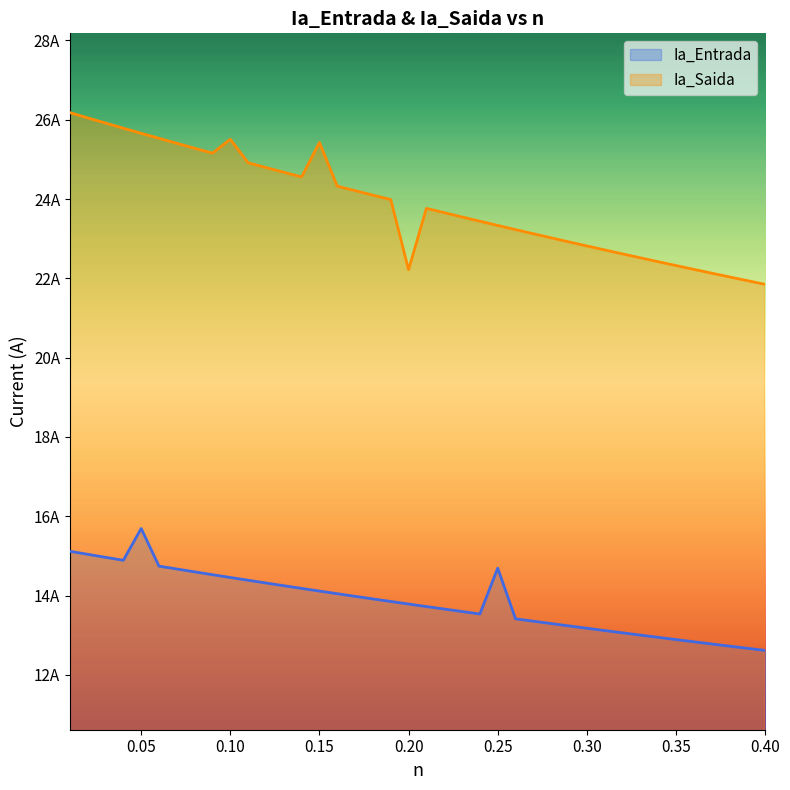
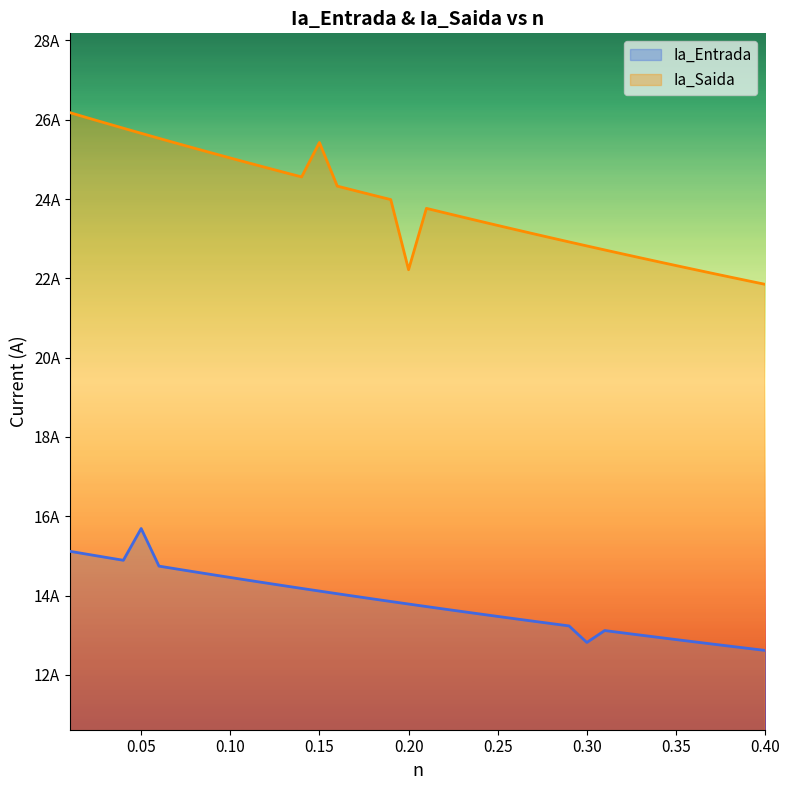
  {
    "Ia_Entrada": {
      "0.05": "15.7A",
      "0.10": "14.5A",
      "0.15": "14.1A",
      "0.20": "13.8A",
-     "0.25": "14.7A",
-     "0.30": "13.2A",
+     "0.25": "13.5A",
+     "0.30": "12.8A",
      "0.35": "12.9A",
      "0.40": "12.6A"
    },
    "Ia_Saida": {
      "0.05": "25.7A",
-     "0.10": "25.5A",
+     "0.10": "25.0A",
      "0.15": "25.4A",
      "0.20": "22.2A",
      "0.25": "23.3A",
      "0.30": "22.8A",
      "0.35": "22.3A",
      "0.40": "21.8A"
    }
  }
